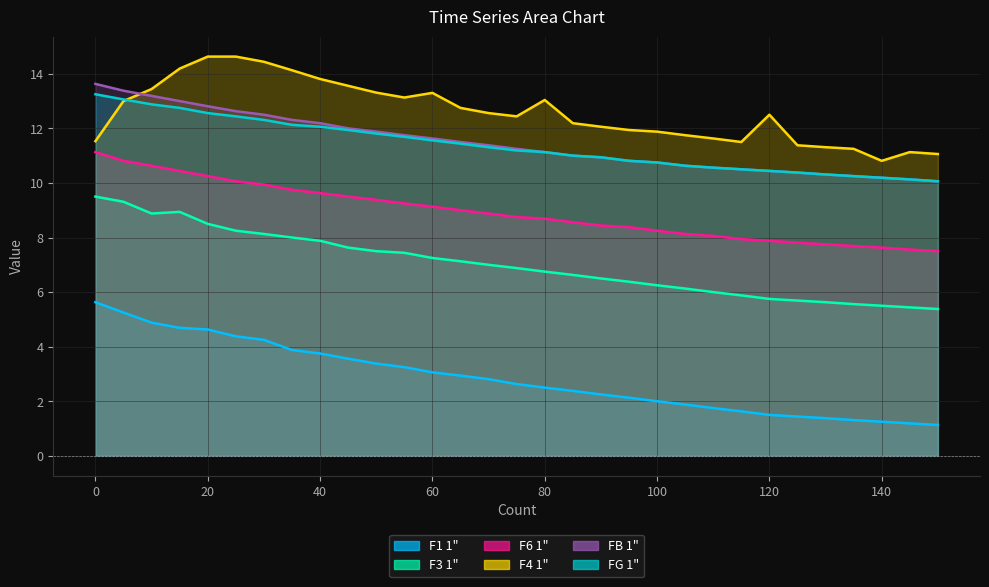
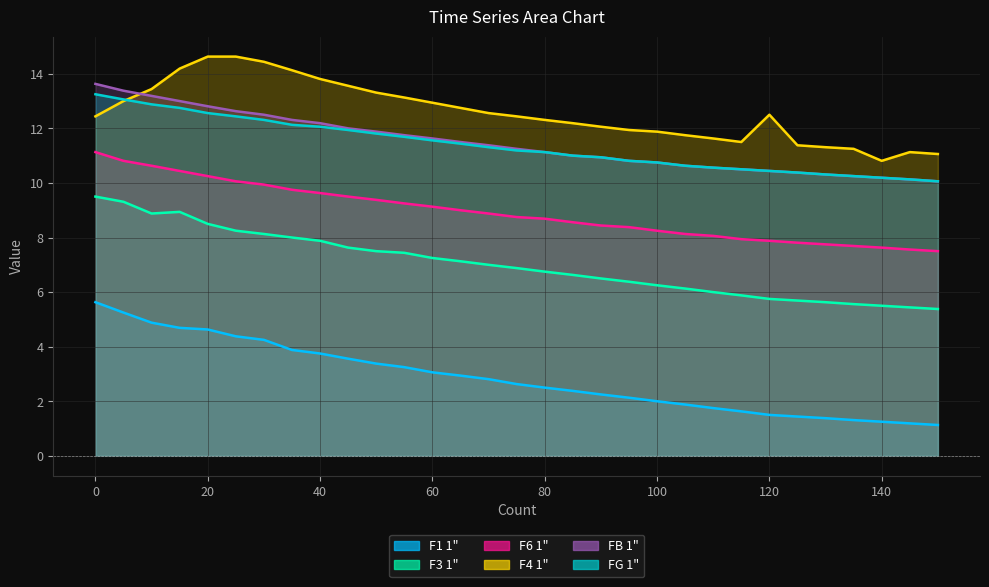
  {
    "F4 1\"": {
-     "0": 11.5,
+     "0": 12.4,
      "20": 14.6,
      "40": 13.8,
-     "60": 13.3,
-     "80": 13.0,
+     "60": 12.9,
+     "80": 12.3,
      "100": 11.9,
      "120": 12.5,
      "140": 10.8
    }
  }
